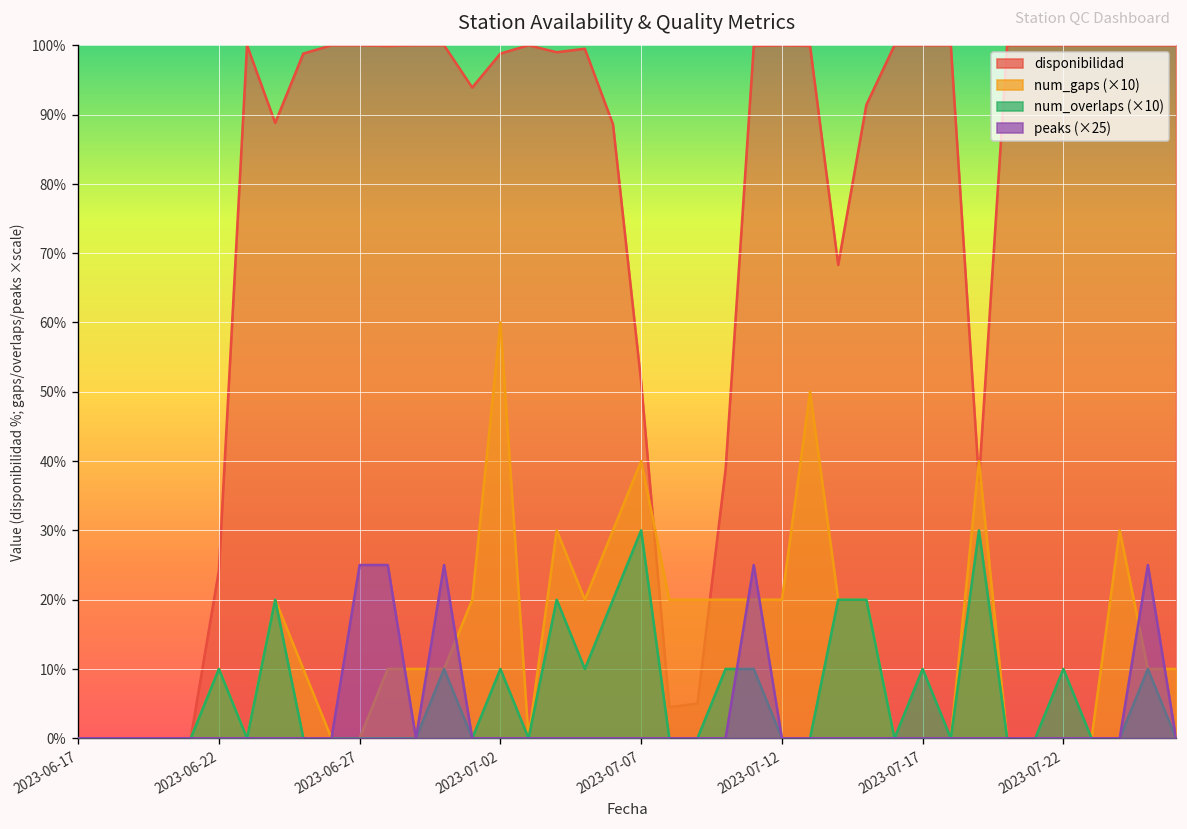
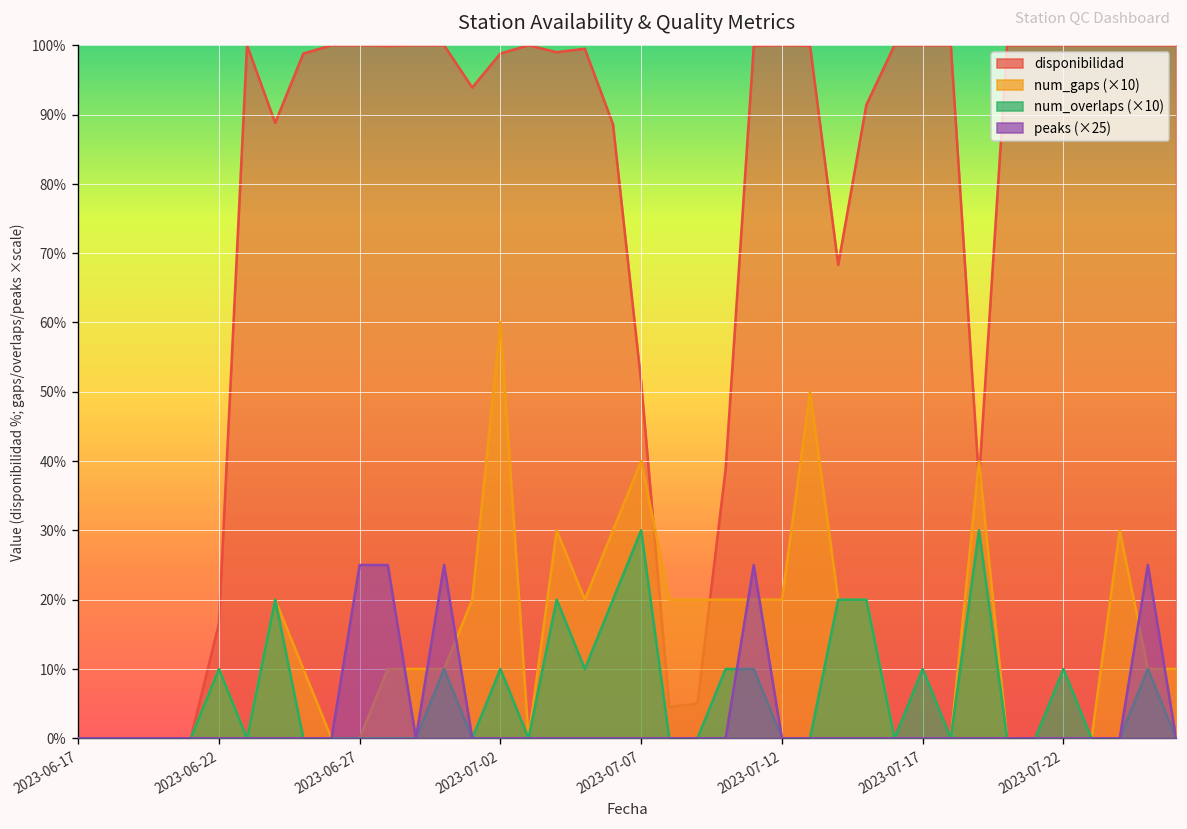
  {
    "disponibilidad": {
-     "2023-06-22": "24%",
+     "2023-06-22": "17%",
      "2023-06-27": "100%",
      "2023-07-02": "99%",
      "2023-07-07": "51%",
      "2023-07-12": "100%",
      "2023-07-17": "100%",
      "2023-07-22": "100%"
    }
  }
